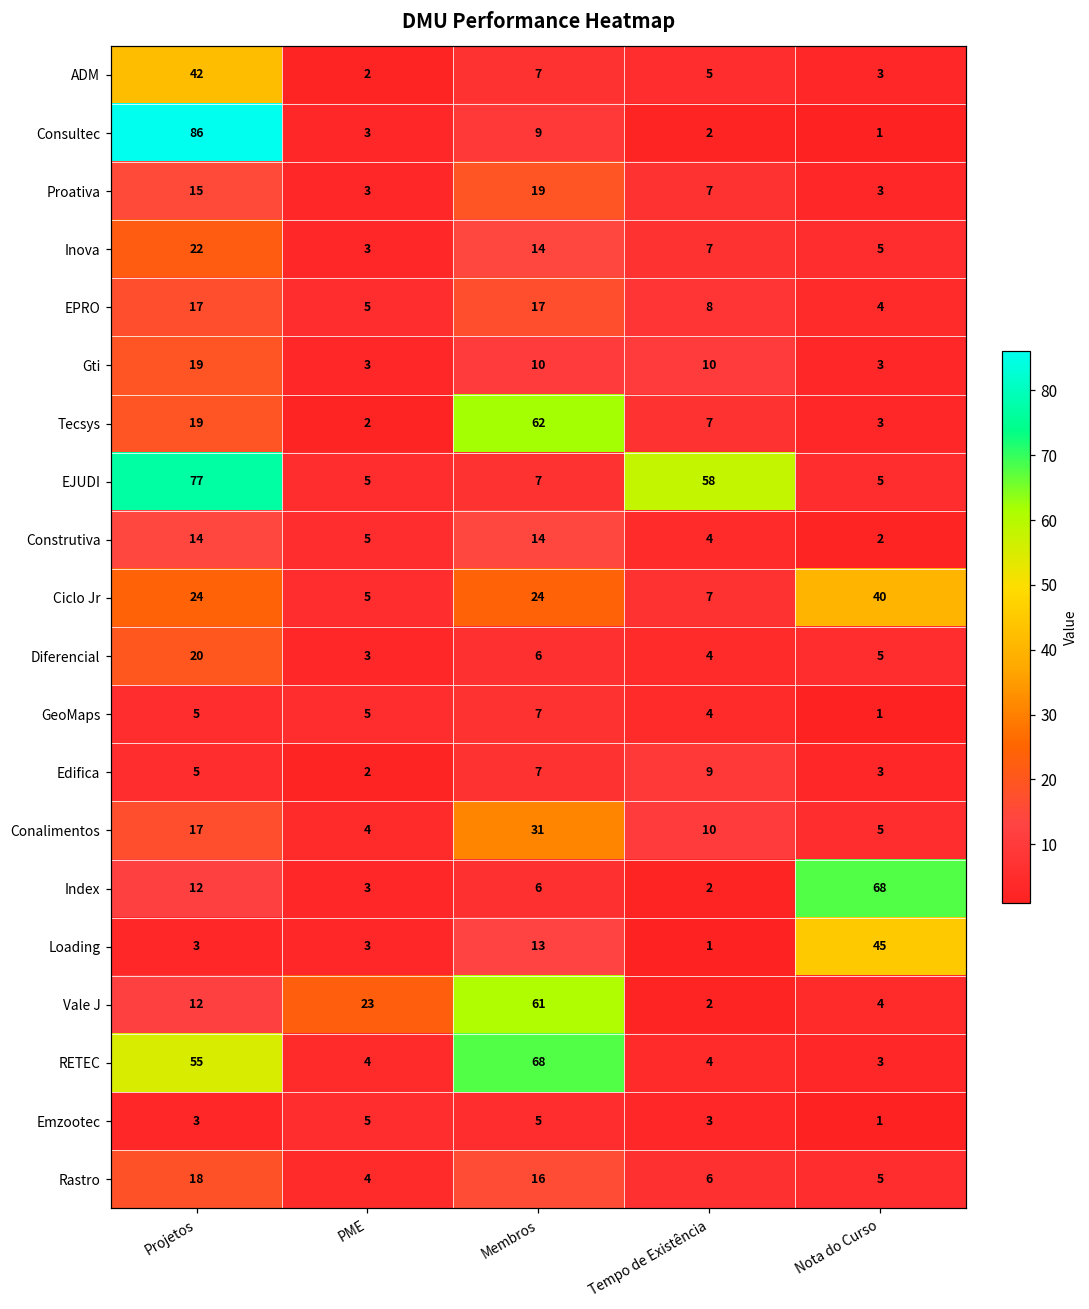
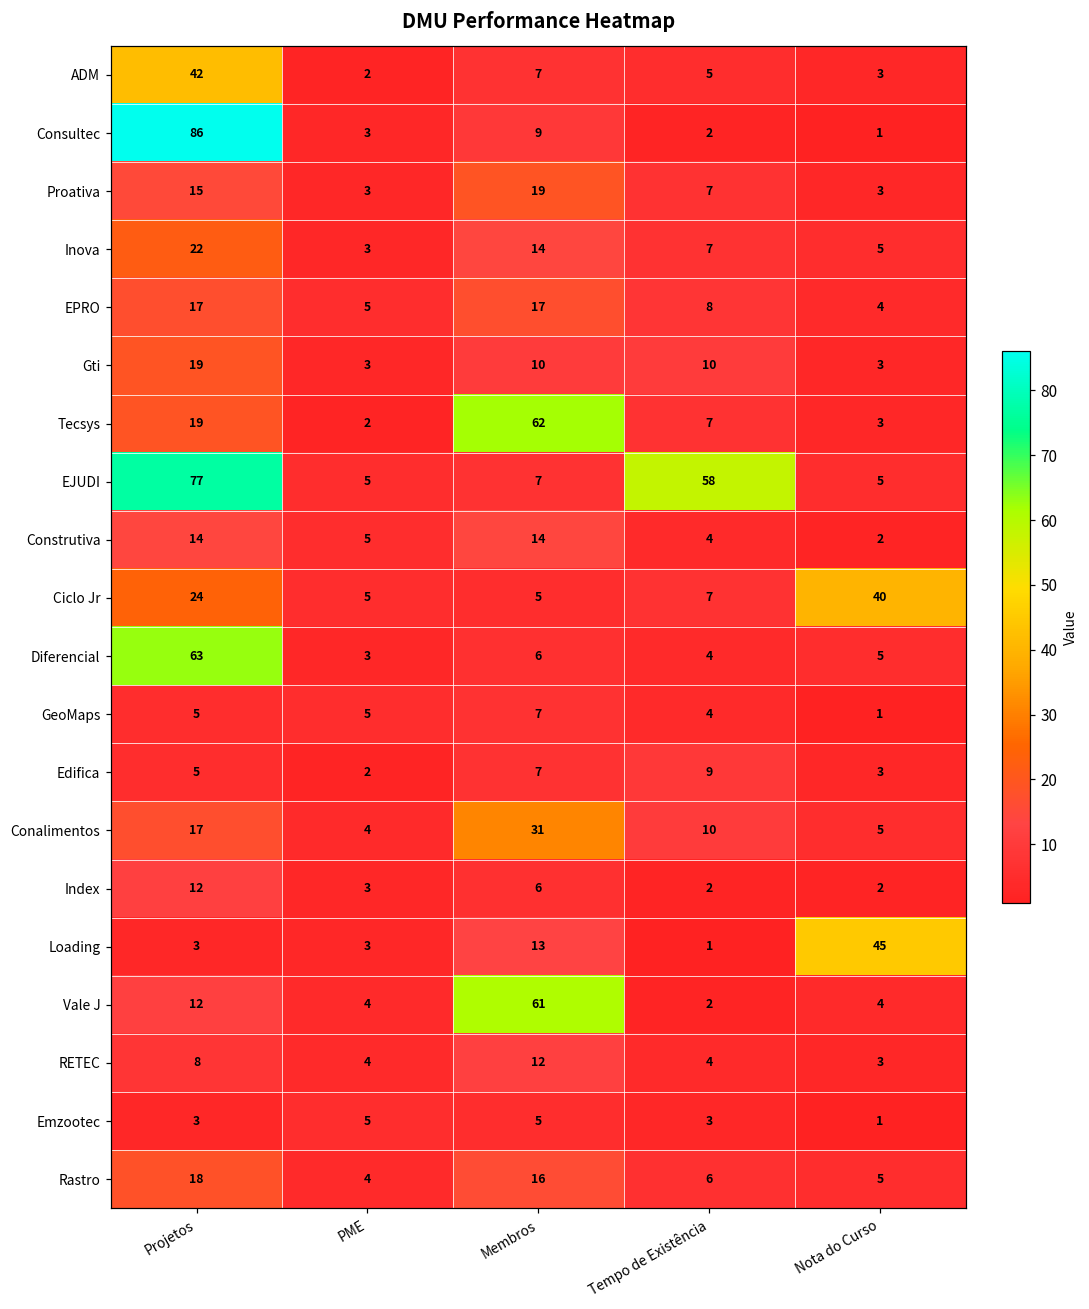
  {
    "ADM": {
      "Projetos": 42,
      "PME": 2,
      "Membros": 7,
      "Tempo de Existência": 5,
      "Nota do Curso": 3
    },
    "Consultec": {
      "Projetos": 86,
      "PME": 3,
      "Membros": 9,
      "Tempo de Existência": 2,
      "Nota do Curso": 1
    },
    "Proativa": {
      "Projetos": 15,
      "PME": 3,
      "Membros": 19,
      "Tempo de Existência": 7,
      "Nota do Curso": 3
    },
    "Inova": {
      "Projetos": 22,
      "PME": 3,
      "Membros": 14,
      "Tempo de Existência": 7,
      "Nota do Curso": 5
    },
    "EPRO": {
      "Projetos": 17,
      "PME": 5,
      "Membros": 17,
      "Tempo de Existência": 8,
      "Nota do Curso": 4
    },
    "Gti": {
      "Projetos": 19,
      "PME": 3,
      "Membros": 10,
      "Tempo de Existência": 10,
      "Nota do Curso": 3
    },
    "Tecsys": {
      "Projetos": 19,
      "PME": 2,
      "Membros": 62,
      "Tempo de Existência": 7,
      "Nota do Curso": 3
    },
    "EJUDI": {
      "Projetos": 77,
      "PME": 5,
      "Membros": 7,
      "Tempo de Existência": 58,
      "Nota do Curso": 5
    },
    "Construtiva": {
      "Projetos": 14,
      "PME": 5,
      "Membros": 14,
      "Tempo de Existência": 4,
      "Nota do Curso": 2
    },
    "Ciclo Jr": {
      "Projetos": 24,
      "PME": 5,
-     "Membros": 24,
+     "Membros": 5,
      "Tempo de Existência": 7,
      "Nota do Curso": 40
    },
    "Diferencial": {
-     "Projetos": 20,
+     "Projetos": 63,
      "PME": 3,
      "Membros": 6,
      "Tempo de Existência": 4,
      "Nota do Curso": 5
    },
    "GeoMaps": {
      "Projetos": 5,
      "PME": 5,
      "Membros": 7,
      "Tempo de Existência": 4,
      "Nota do Curso": 1
    },
    "Edifica": {
      "Projetos": 5,
      "PME": 2,
      "Membros": 7,
      "Tempo de Existência": 9,
      "Nota do Curso": 3
    },
    "Conalimentos": {
      "Projetos": 17,
      "PME": 4,
      "Membros": 31,
      "Tempo de Existência": 10,
      "Nota do Curso": 5
    },
    "Index": {
      "Projetos": 12,
      "PME": 3,
      "Membros": 6,
      "Tempo de Existência": 2,
-     "Nota do Curso": 68
+     "Nota do Curso": 2
    },
    "Loading": {
      "Projetos": 3,
      "PME": 3,
      "Membros": 13,
      "Tempo de Existência": 1,
      "Nota do Curso": 45
    },
    "Vale J": {
      "Projetos": 12,
-     "PME": 23,
+     "PME": 4,
      "Membros": 61,
      "Tempo de Existência": 2,
      "Nota do Curso": 4
    },
    "RETEC": {
-     "Projetos": 55,
+     "Projetos": 8,
      "PME": 4,
-     "Membros": 68,
+     "Membros": 12,
      "Tempo de Existência": 4,
      "Nota do Curso": 3
    },
    "Emzootec": {
      "Projetos": 3,
      "PME": 5,
      "Membros": 5,
      "Tempo de Existência": 3,
      "Nota do Curso": 1
    },
    "Rastro": {
      "Projetos": 18,
      "PME": 4,
      "Membros": 16,
      "Tempo de Existência": 6,
      "Nota do Curso": 5
    }
  }
